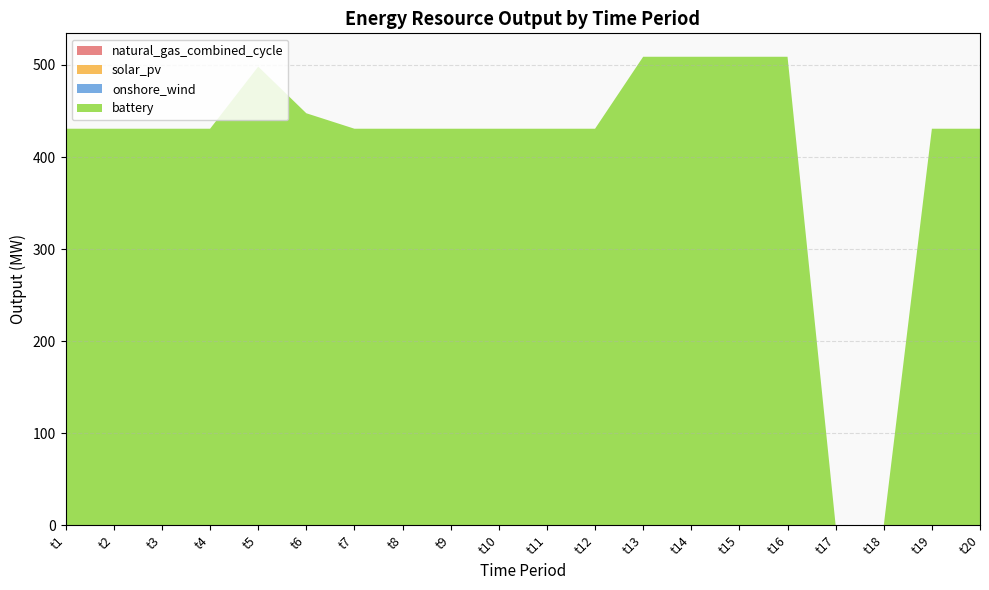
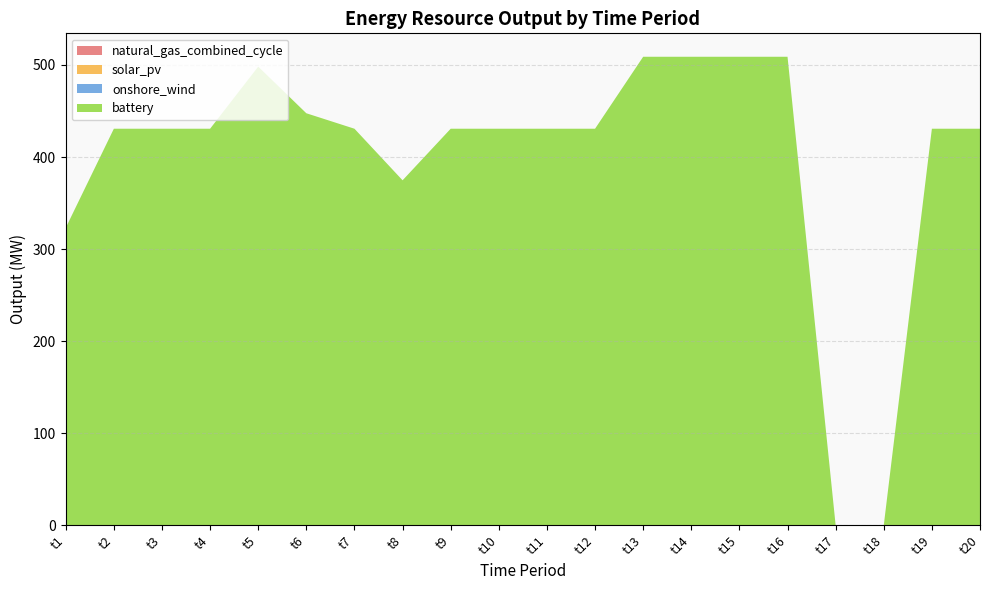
  {
    "onshore_wind": {
      "t1": 0,
      "t2": 0,
      "t3": 0,
      "t4": 0,
      "t5": 0,
      "t6": 0,
      "t7": 0,
      "t8": 0,
      "t9": 0,
      "t10": 0,
      "t11": 0,
      "t12": 0,
      "t13": 0,
      "t14": 0,
      "t15": 0,
      "t16": 0,
      "t19": 0,
      "t20": 0
    },
    "battery": {
-     "t1": 430,
+     "t1": 320,
      "t2": 430,
      "t3": 430,
      "t4": 430,
      "t6": 450,
      "t7": 430,
-     "t8": 430,
+     "t8": 370,
      "t9": 430,
      "t10": 430,
      "t11": 430,
      "t12": 430,
      "t13": 510,
      "t14": 510,
      "t15": 510,
      "t16": 510,
      "t19": 430,
      "t20": 430
    }
  }
